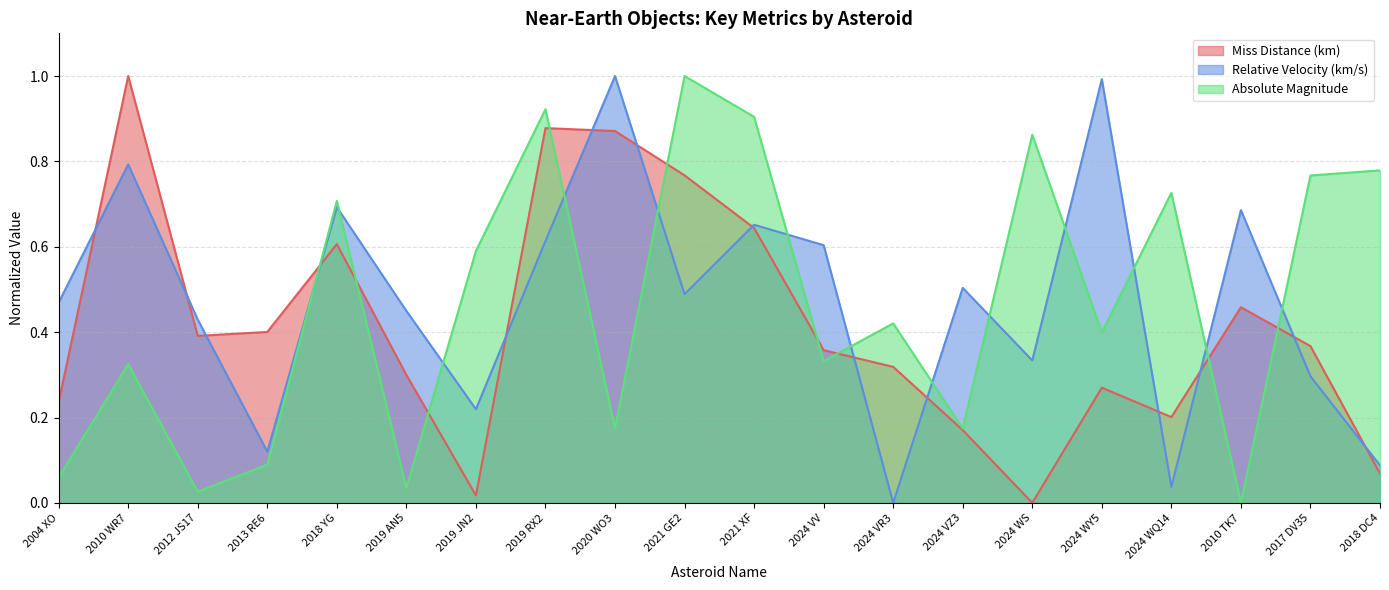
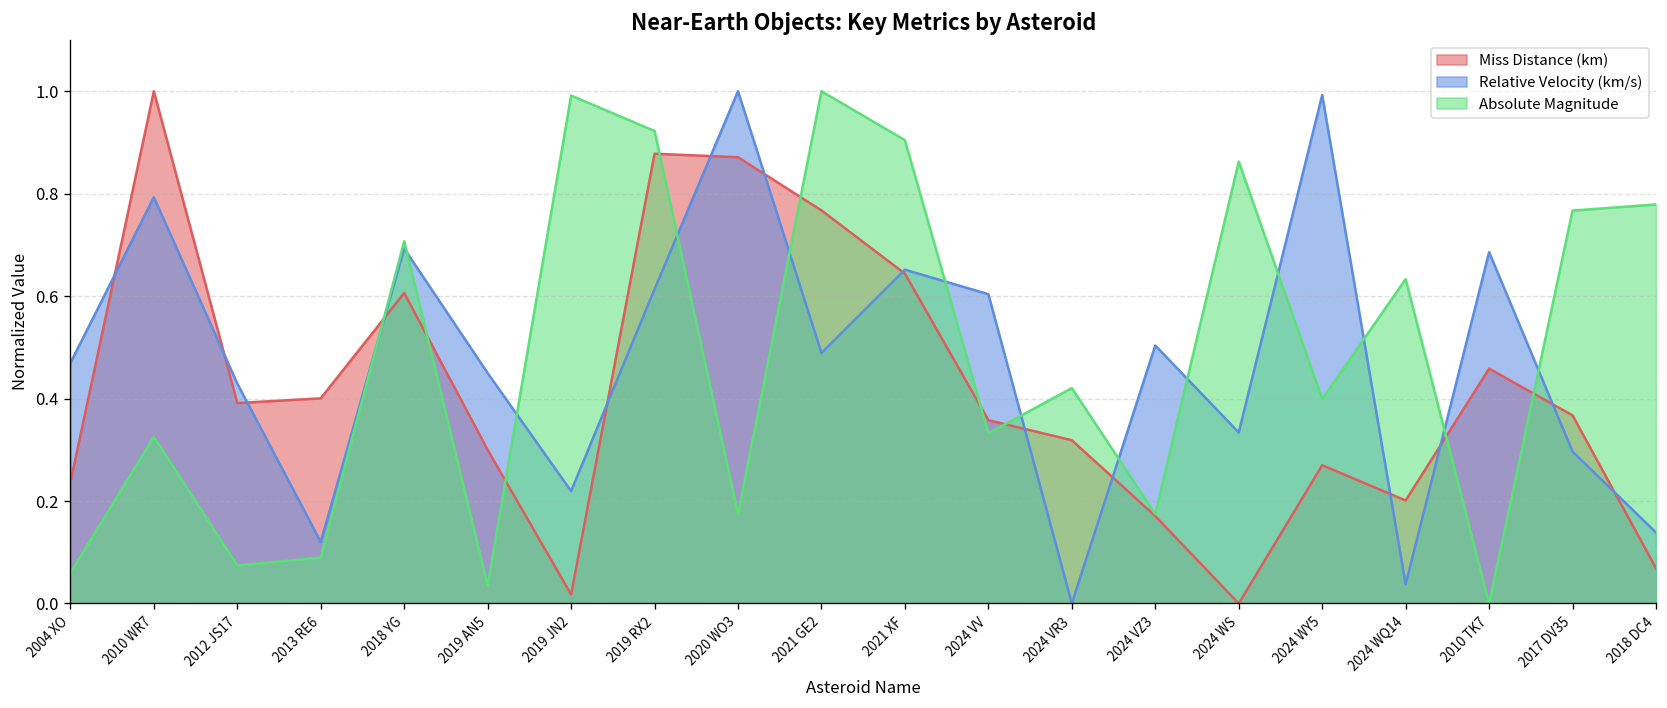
  {
    "Miss Distance (km)": {
      "2004 XO": 0.24,
      "2010 WR7": 1.00,
      "2012 JS17": 0.39,
      "2013 RE6": 0.40,
      "2018 YG": 0.61,
      "2019 AN5": 0.30,
      "2019 JN2": 0.02,
      "2019 RX2": 0.88,
      "2020 WO3": 0.87,
      "2021 GE2": 0.77,
      "2021 XF": 0.64,
      "2024 VV": 0.36,
      "2024 VR3": 0.32,
      "2024 WS": 0.00,
      "2024 WY5": 0.27,
      "2024 WQ14": 0.20,
      "2010 TK7": 0.46,
      "2017 DV35": 0.37,
      "2018 DC4": 0.07
    },
    "Relative Velocity (km/s)": {
      "2004 XO": 0.47,
      "2010 WR7": 0.79,
      "2012 JS17": 0.43,
      "2013 RE6": 0.12,
      "2018 YG": 0.69,
      "2019 AN5": 0.45,
      "2019 JN2": 0.22,
      "2019 RX2": 0.61,
      "2020 WO3": 1.00,
      "2021 GE2": 0.49,
      "2021 XF": 0.65,
      "2024 VV": 0.60,
      "2024 VR3": 0.00,
      "2024 VZ3": 0.50,
      "2024 WS": 0.33,
      "2024 WY5": 0.99,
      "2024 WQ14": 0.04,
      "2010 TK7": 0.69,
      "2017 DV35": 0.30,
-     "2018 DC4": 0.09
+     "2018 DC4": 0.14
    },
    "Absolute Magnitude": {
      "2004 XO": 0.06,
      "2010 WR7": 0.32,
-     "2012 JS17": 0.03,
+     "2012 JS17": 0.07,
      "2013 RE6": 0.09,
      "2018 YG": 0.71,
      "2019 AN5": 0.03,
-     "2019 JN2": 0.59,
+     "2019 JN2": 0.99,
      "2019 RX2": 0.92,
      "2020 WO3": 0.17,
      "2021 GE2": 1.00,
      "2021 XF": 0.90,
      "2024 VV": 0.33,
      "2024 VR3": 0.42,
      "2024 WS": 0.86,
      "2024 WY5": 0.40,
-     "2024 WQ14": 0.73,
+     "2024 WQ14": 0.63,
      "2010 TK7": 0.00,
      "2017 DV35": 0.77,
      "2018 DC4": 0.78
    }
  }
